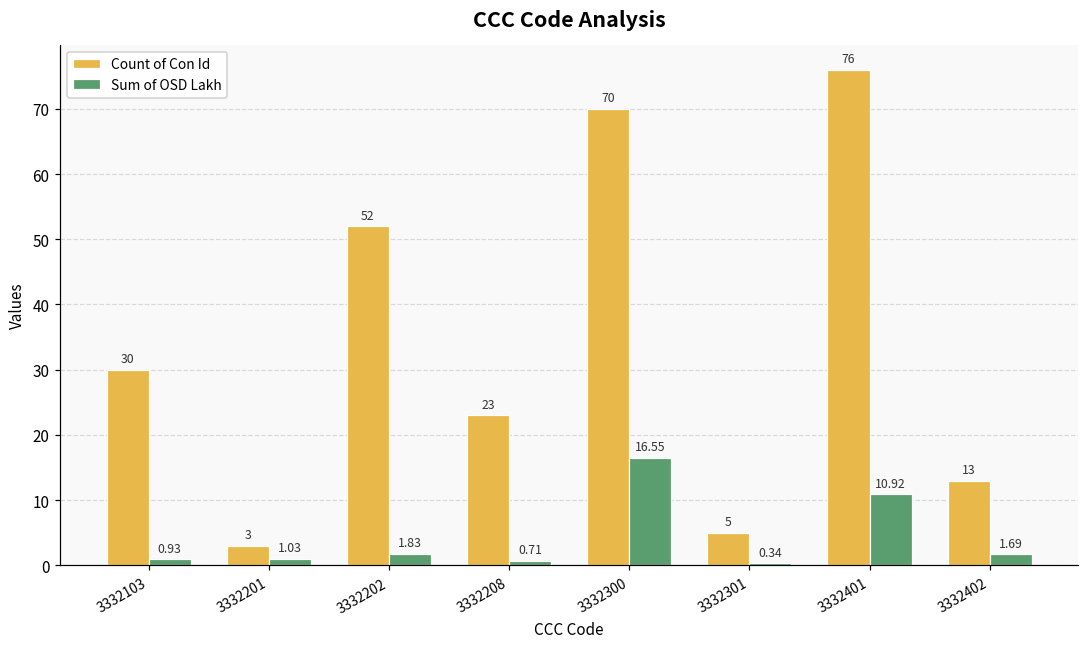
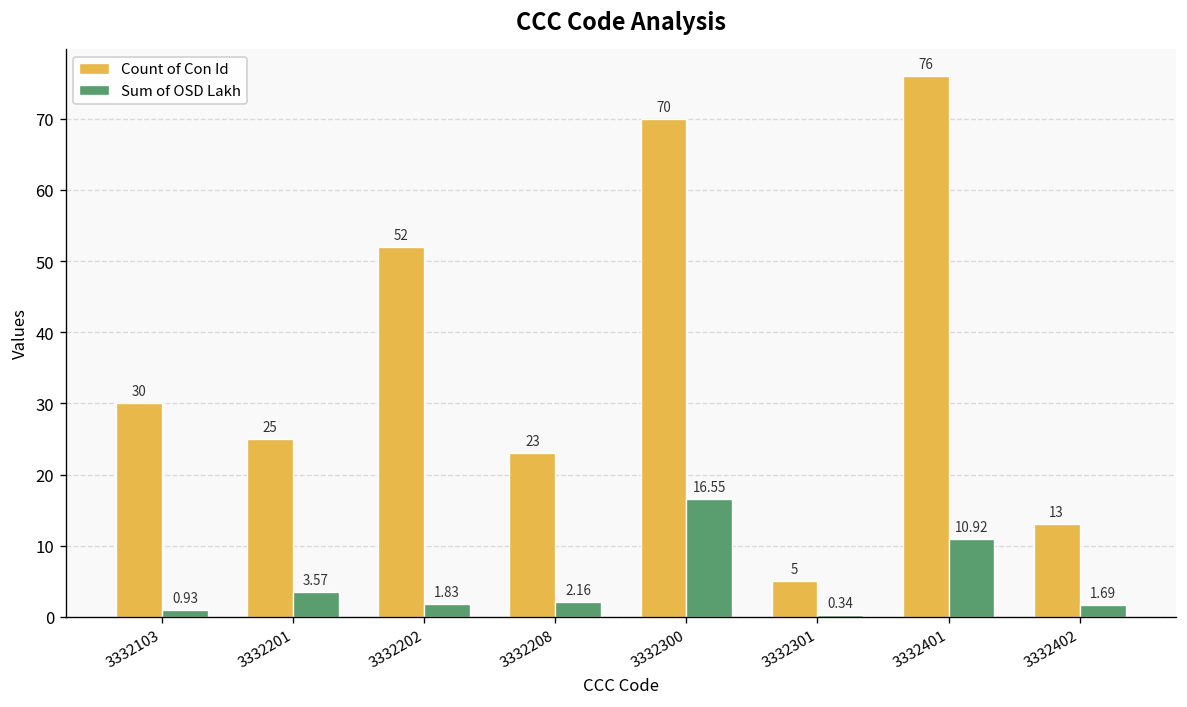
  {
    "Count of Con Id": {
      "3332103": 30,
-     "3332201": 3,
+     "3332201": 25,
      "3332202": 52,
      "3332208": 23,
      "3332300": 70,
      "3332301": 5,
      "3332401": 76,
      "3332402": 13
    },
    "Sum of OSD Lakh": {
      "3332103": 0.93,
-     "3332201": 1.03,
+     "3332201": 3.57,
      "3332202": 1.83,
-     "3332208": 0.71,
+     "3332208": 2.16,
      "3332300": 16.55,
      "3332301": 0.34,
      "3332401": 10.92,
      "3332402": 1.69
    }
  }
